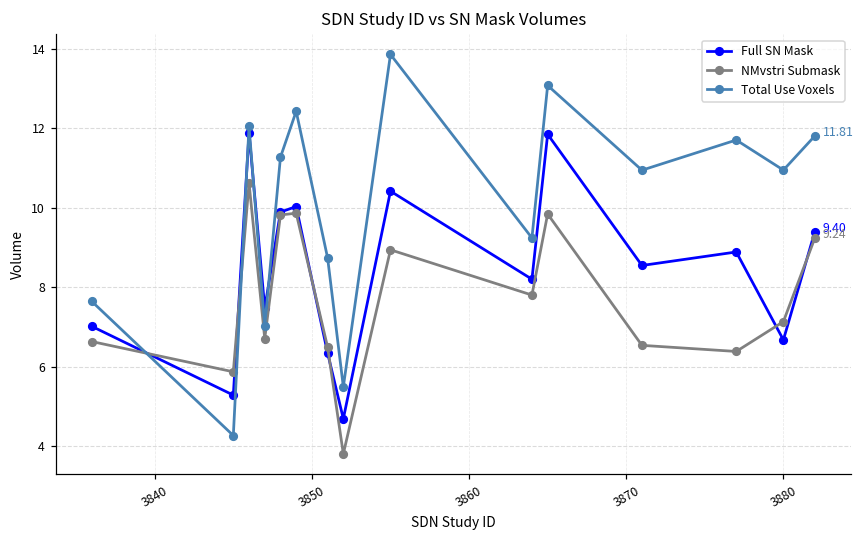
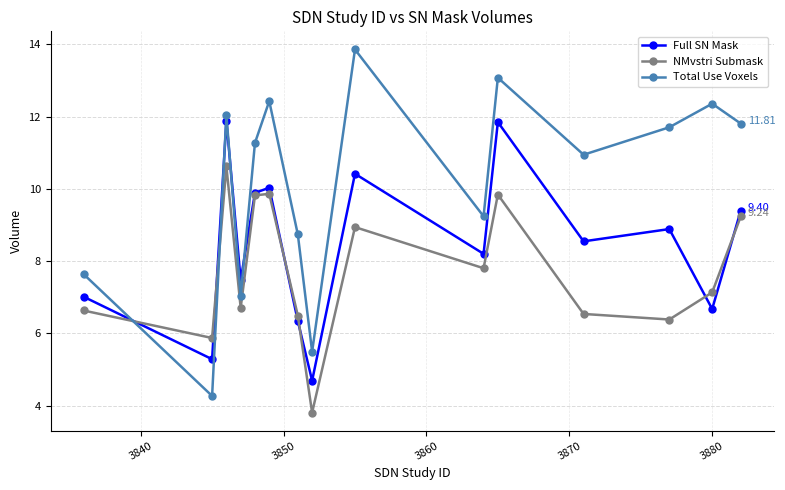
  {
    "Full SN Mask": {
      "3880": 6.7
    },
    "NMvstri Submask": {
      "3880": 7.1
    },
    "Total Use Voxels": {
-     "3880": 10.9
+     "3880": 12.4
    }
  }
